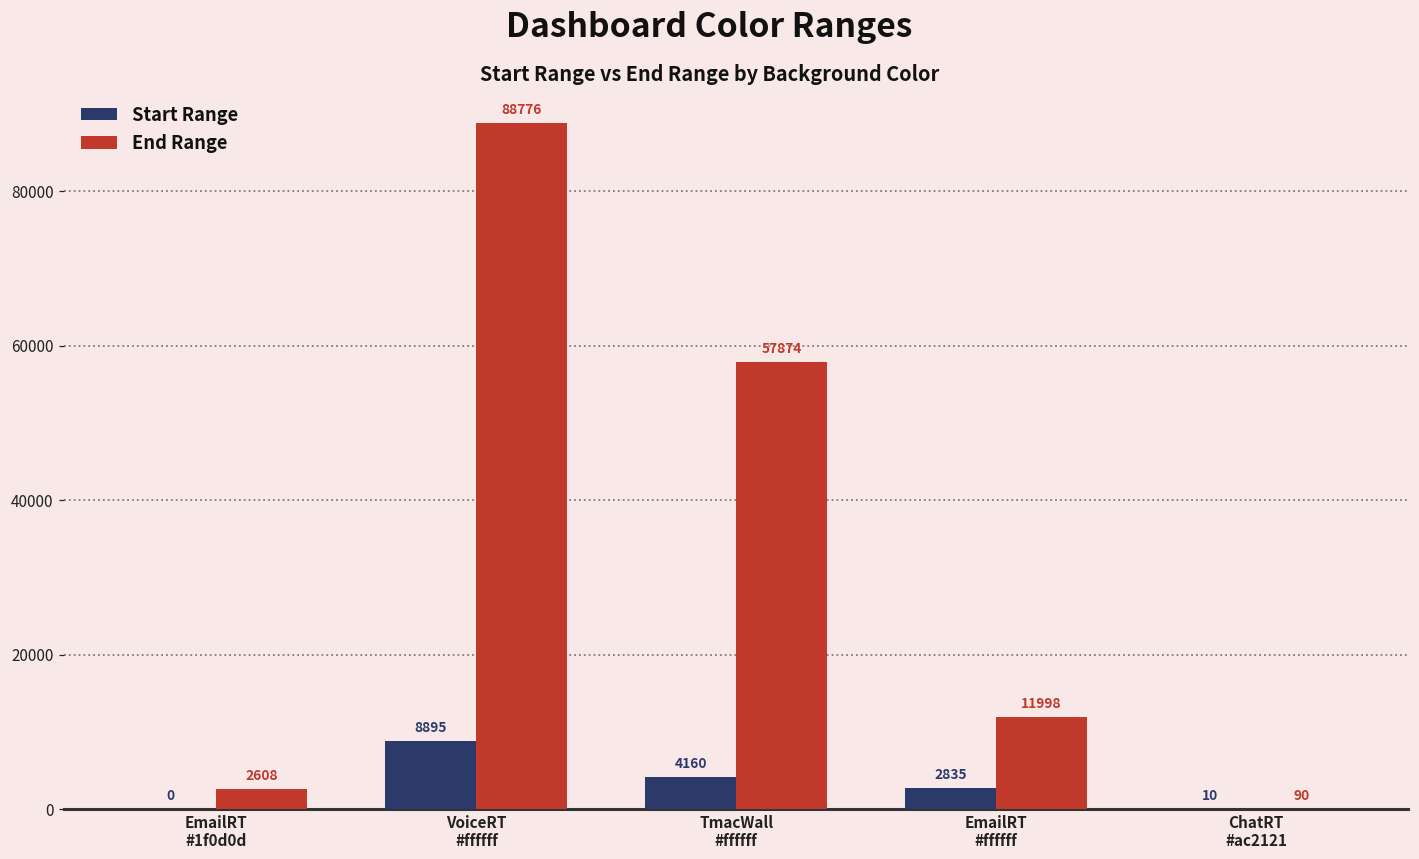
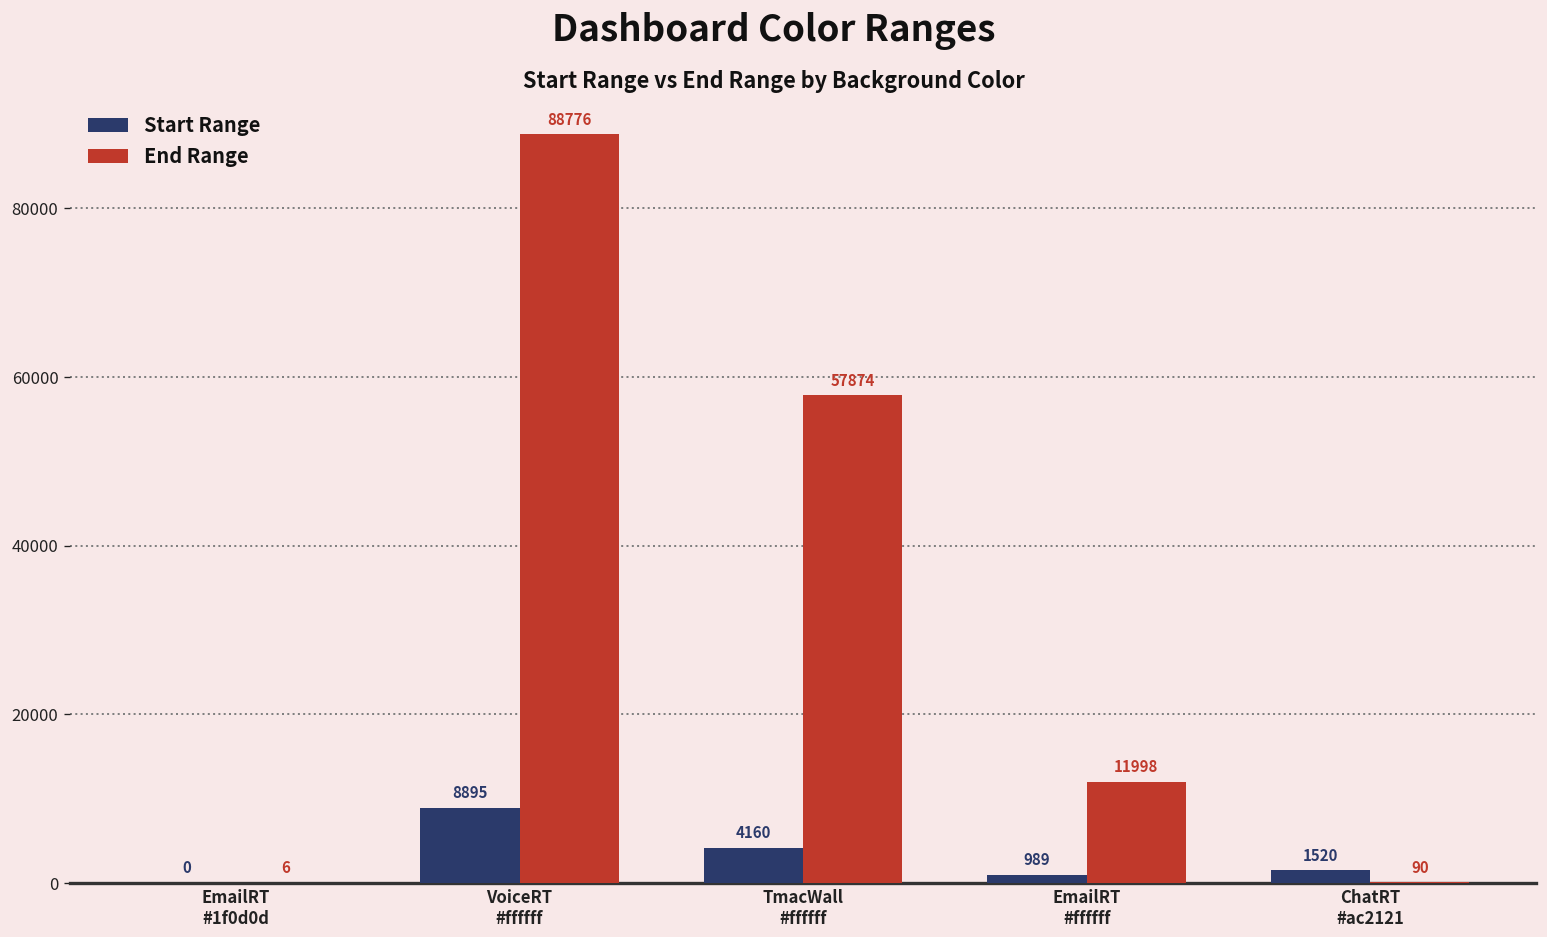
  {
    "Start Range": {
      "EmailRT #1f0d0d": 0,
      "VoiceRT #ffffff": 8895,
      "TmacWall #ffffff": 4160,
-     "EmailRT #ffffff": 2835,
-     "ChatRT #ac2121": 10
+     "EmailRT #ffffff": 989,
+     "ChatRT #ac2121": 1520
    },
    "End Range": {
-     "EmailRT #1f0d0d": 2608,
+     "EmailRT #1f0d0d": 6,
      "VoiceRT #ffffff": 88776,
      "TmacWall #ffffff": 57874,
      "EmailRT #ffffff": 11998,
      "ChatRT #ac2121": 90
    }
  }
